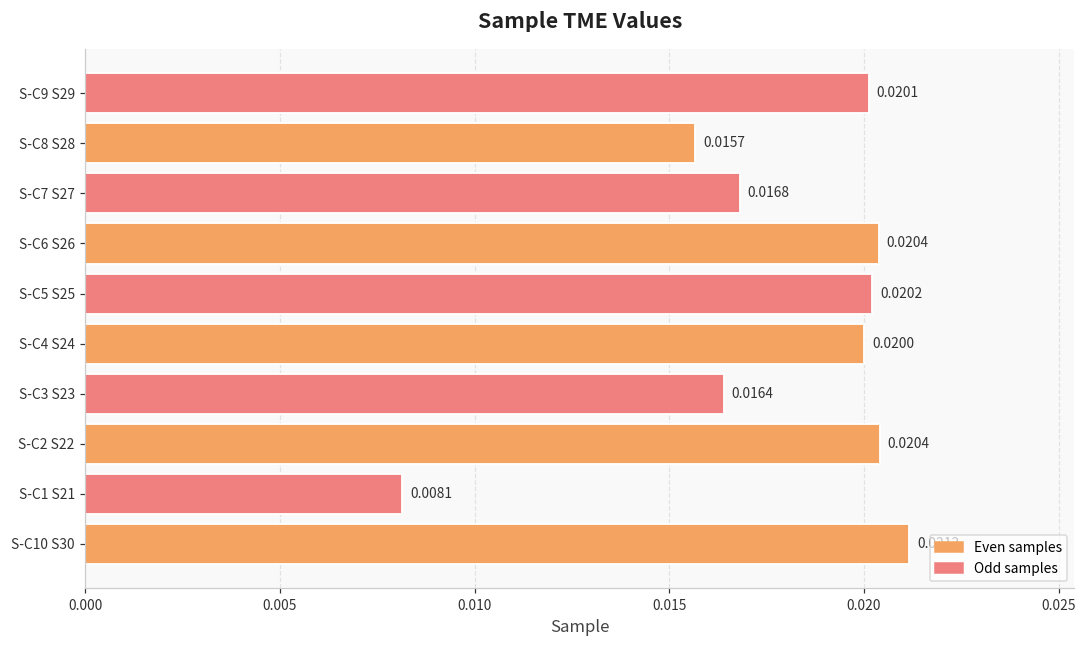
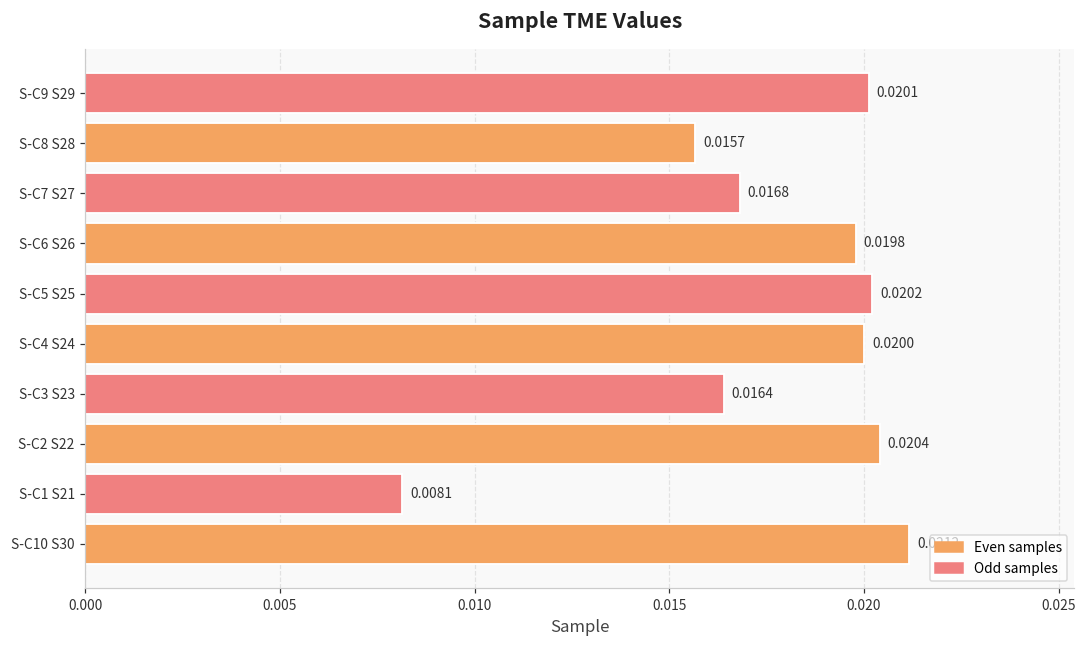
  {
    "S-C9 S29": 0.0201,
    "S-C8 S28": 0.0157,
    "S-C7 S27": 0.0168,
-   "S-C6 S26": 0.0204,
+   "S-C6 S26": 0.0198,
    "S-C5 S25": 0.0202,
    "S-C4 S24": 0.0200,
    "S-C3 S23": 0.0164,
    "S-C2 S22": 0.0204,
    "S-C1 S21": 0.0081
  }
